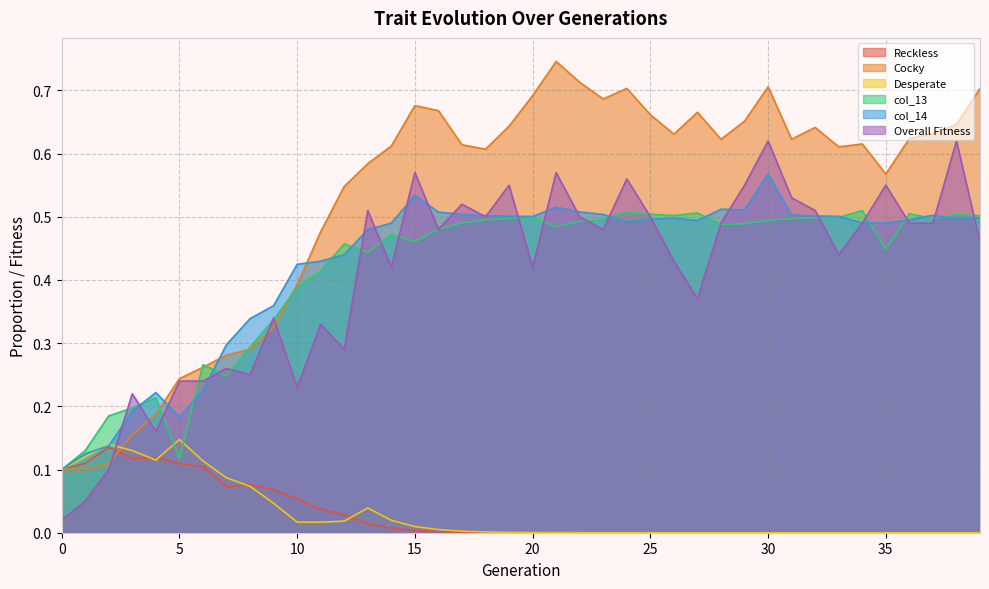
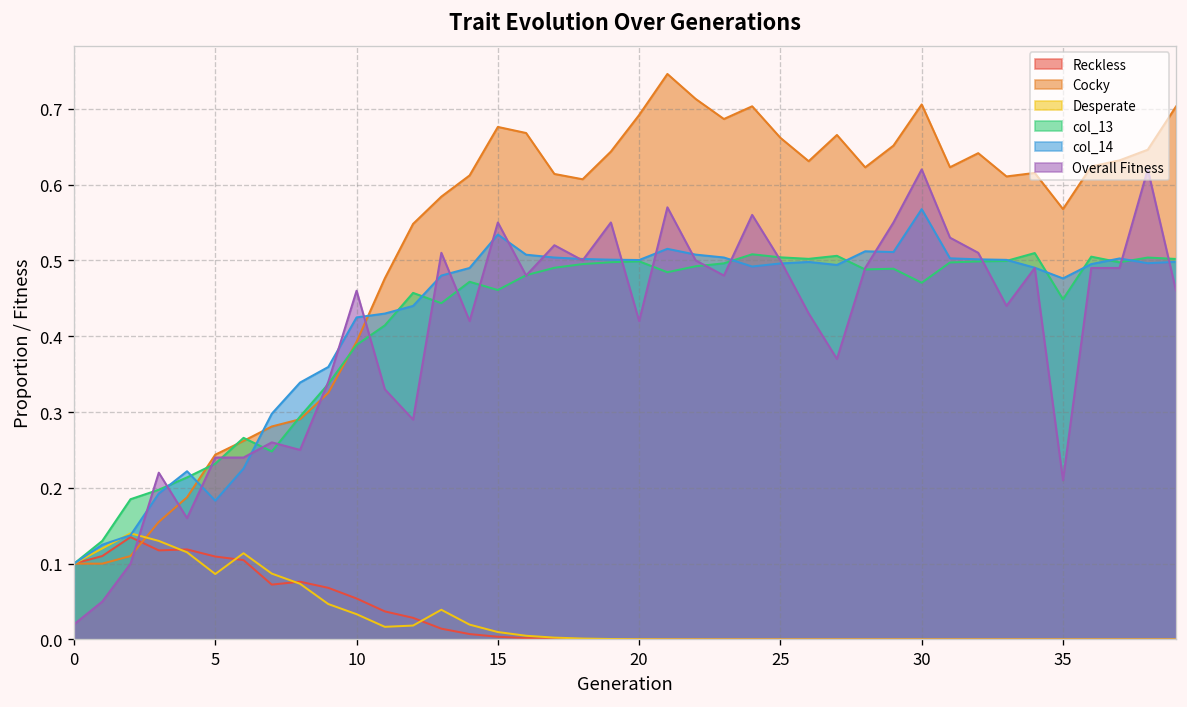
  {
    "Desperate": {
-     "5": 0.15,
-     "10": 0.02,
+     "5": 0.09,
+     "10": 0.03,
      "15": 0.01
    },
    "col_13": {
-     "5": 0.12,
+     "5": 0.23,
      "10": 0.39,
      "15": 0.46,
-     "30": 0.49,
+     "30": 0.47,
      "35": 0.45
    },
    "col_14": {
      "5": 0.18,
      "10": 0.42,
      "15": 0.53,
      "25": 0.50,
      "30": 0.57,
-     "35": 0.49
+     "35": 0.48
    },
    "Overall Fitness": {
      "0": 0.02,
-     "10": 0.23,
-     "15": 0.57,
+     "10": 0.46,
+     "15": 0.55,
      "20": 0.42,
      "30": 0.62,
-     "35": 0.55
+     "35": 0.21
    }
  }
